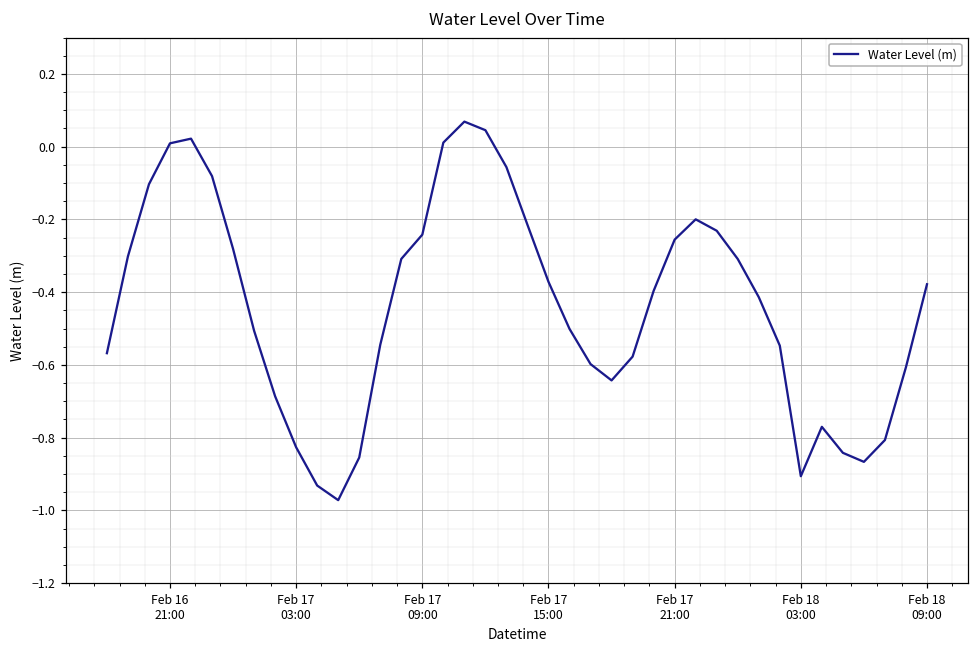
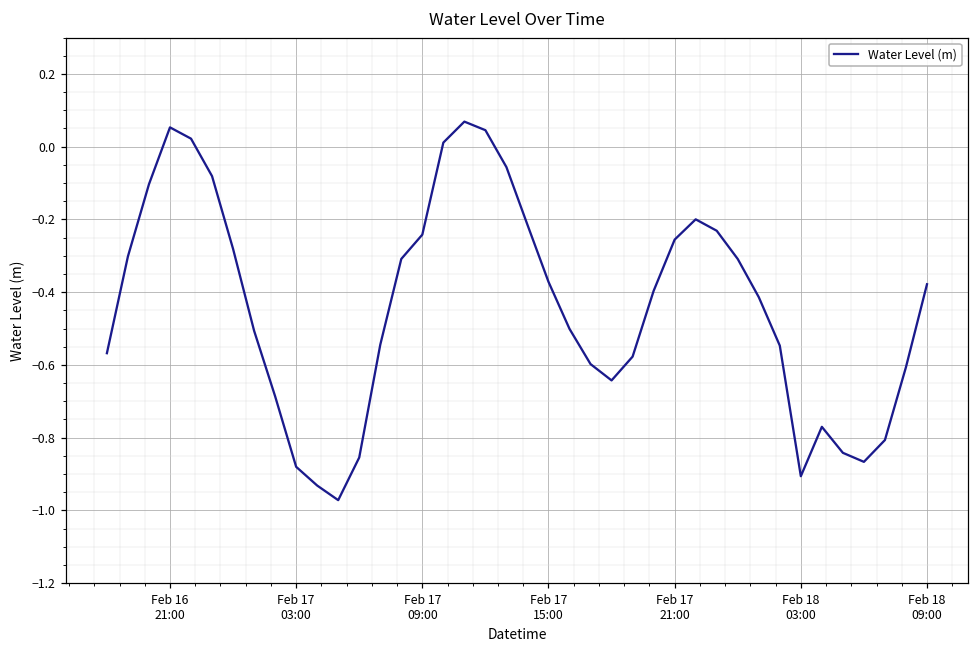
  {
-   "Feb 16 21:00": 0.01,
-   "Feb 17 03:00": -0.83,
+   "Feb 16 21:00": 0.05,
+   "Feb 17 03:00": -0.88,
    "Feb 17 09:00": -0.24,
    "Feb 17 15:00": -0.37,
    "Feb 17 21:00": -0.26,
    "Feb 18 03:00": -0.91,
    "Feb 18 09:00": -0.38
  }
